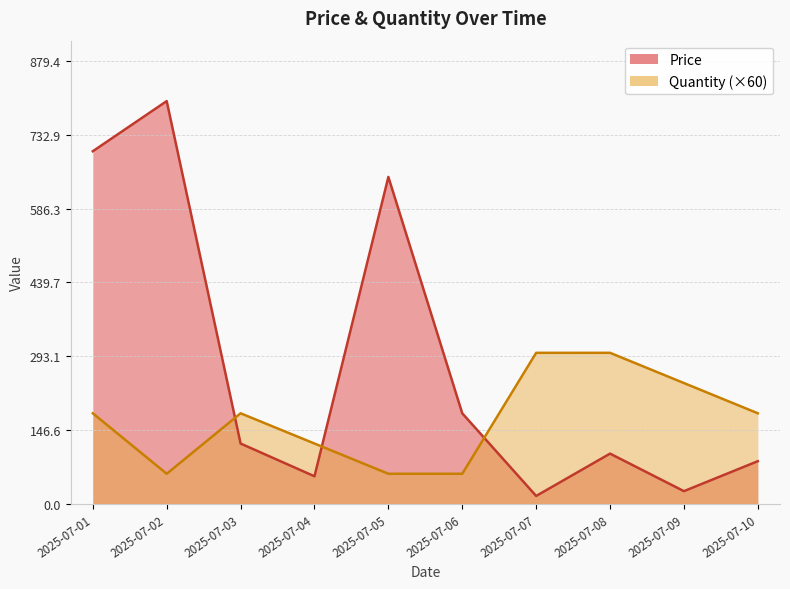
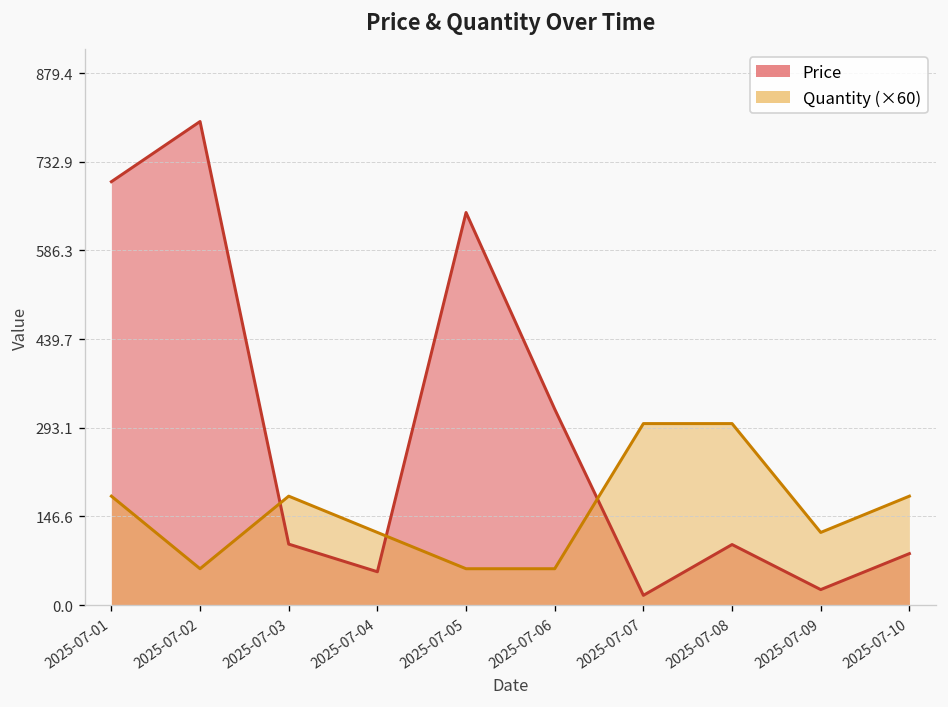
  {
    "Price": {
      "2025-07-01": 700,
      "2025-07-02": 800,
-     "2025-07-03": 120,
+     "2025-07-03": 100,
      "2025-07-04": 60,
      "2025-07-05": 650,
-     "2025-07-06": 180,
+     "2025-07-06": 320,
      "2025-07-07": 20,
      "2025-07-08": 100,
      "2025-07-09": 30,
      "2025-07-10": 90
    },
    "Quantity (×60)": {
      "2025-07-01": 180,
      "2025-07-02": 60,
      "2025-07-03": 180,
      "2025-07-04": 120,
      "2025-07-05": 60,
      "2025-07-06": 60,
      "2025-07-07": 300,
      "2025-07-08": 300,
-     "2025-07-09": 240,
+     "2025-07-09": 120,
      "2025-07-10": 180
    }
  }
